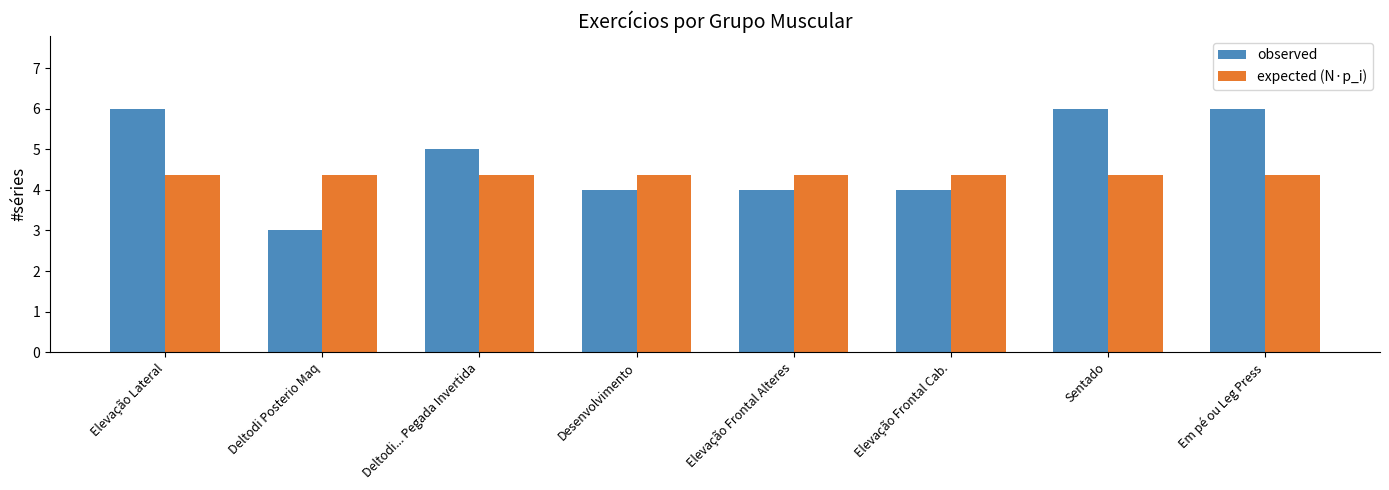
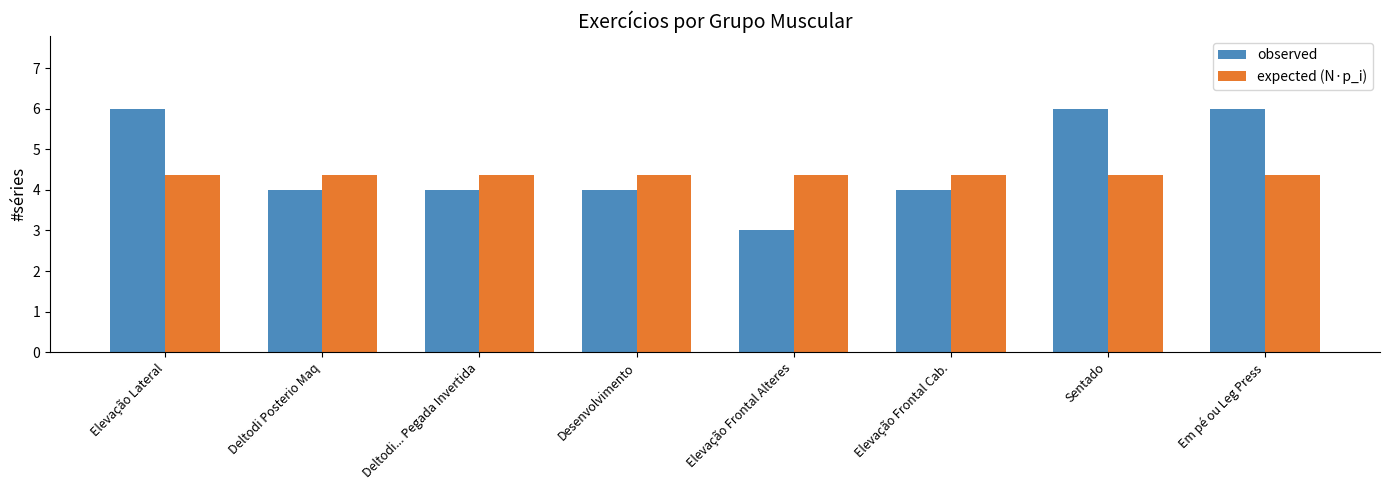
  {
    "observed": {
      "Elevação Lateral": 6,
-     "Deltodi Posterio Maq": 3,
-     "Deltodi... Pegada Invertida": 5,
+     "Deltodi Posterio Maq": 4,
+     "Deltodi... Pegada Invertida": 4,
      "Desenvolvimento": 4,
-     "Elevação Frontal Alteres": 4,
+     "Elevação Frontal Alteres": 3,
      "Elevação Frontal Cab.": 4,
      "Sentado": 6,
      "Em pé ou Leg Press": 6
    },
    "expected (N·p_i)": {
      "Elevação Lateral": 4.4,
      "Deltodi Posterio Maq": 4.4,
      "Deltodi... Pegada Invertida": 4.4,
      "Desenvolvimento": 4.4,
      "Elevação Frontal Alteres": 4.4,
      "Elevação Frontal Cab.": 4.4,
      "Sentado": 4.4,
      "Em pé ou Leg Press": 4.4
    }
  }
